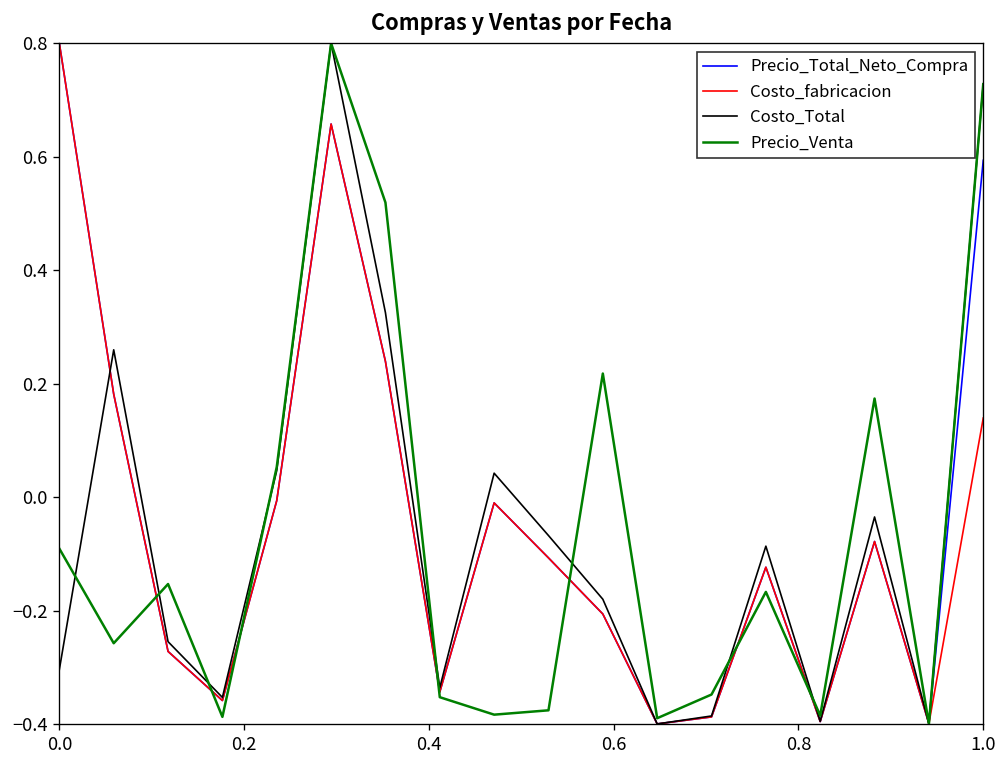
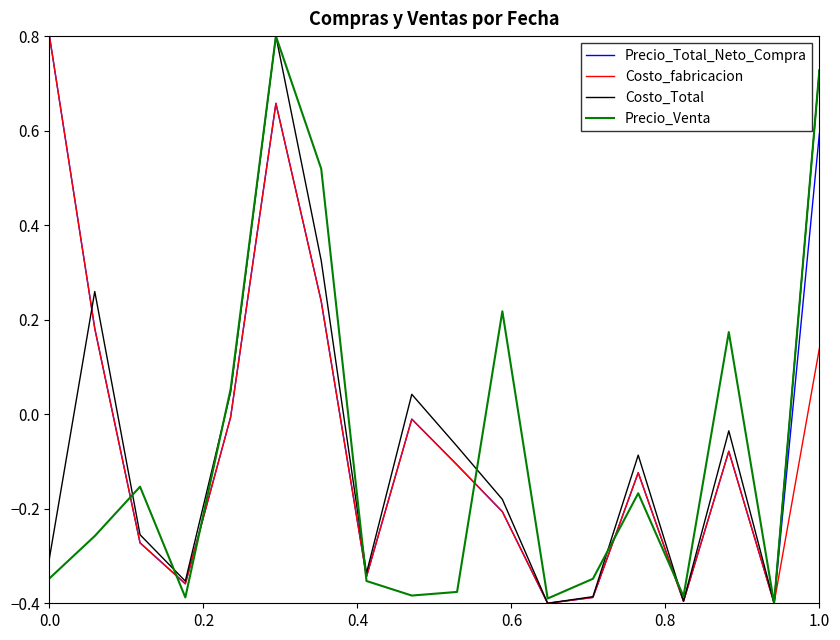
  {
    "Precio_Total_Neto_Compra": {
      "1.0": 0.59
    },
    "Costo_fabricacion": {
      "1.0": 0.14
    },
    "Costo_Total": {
      "0.0": -0.30
    },
    "Precio_Venta": {
-     "0.0": -0.09
+     "0.0": -0.35
    }
  }
